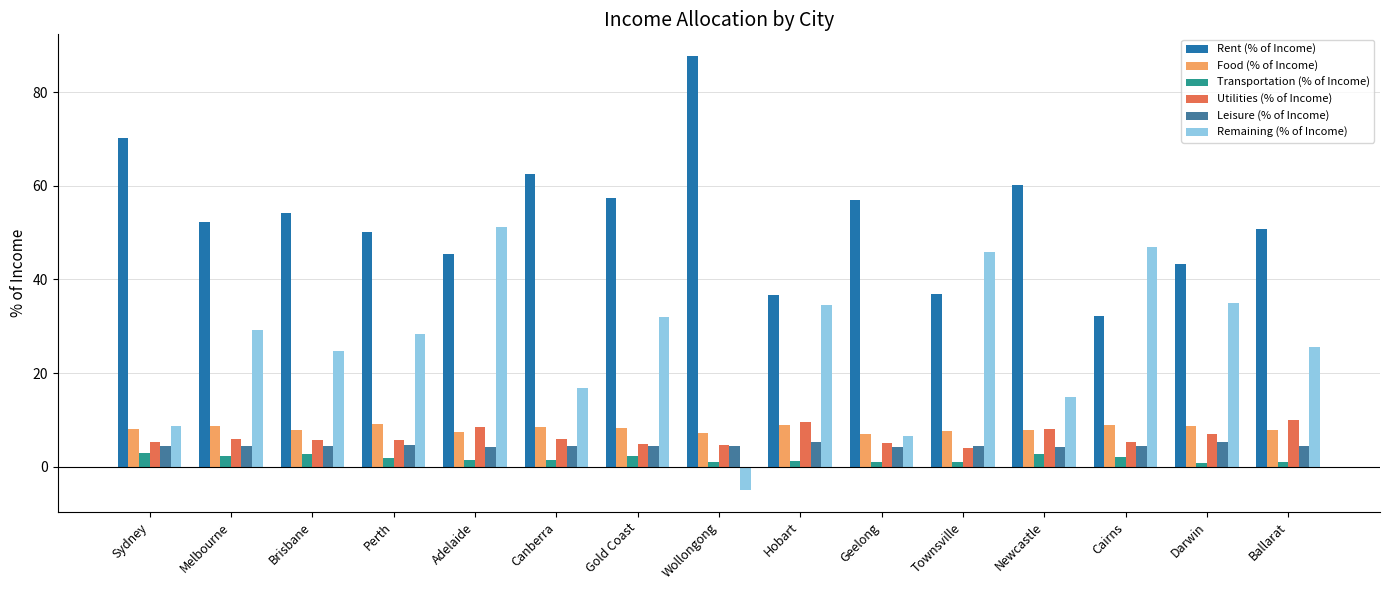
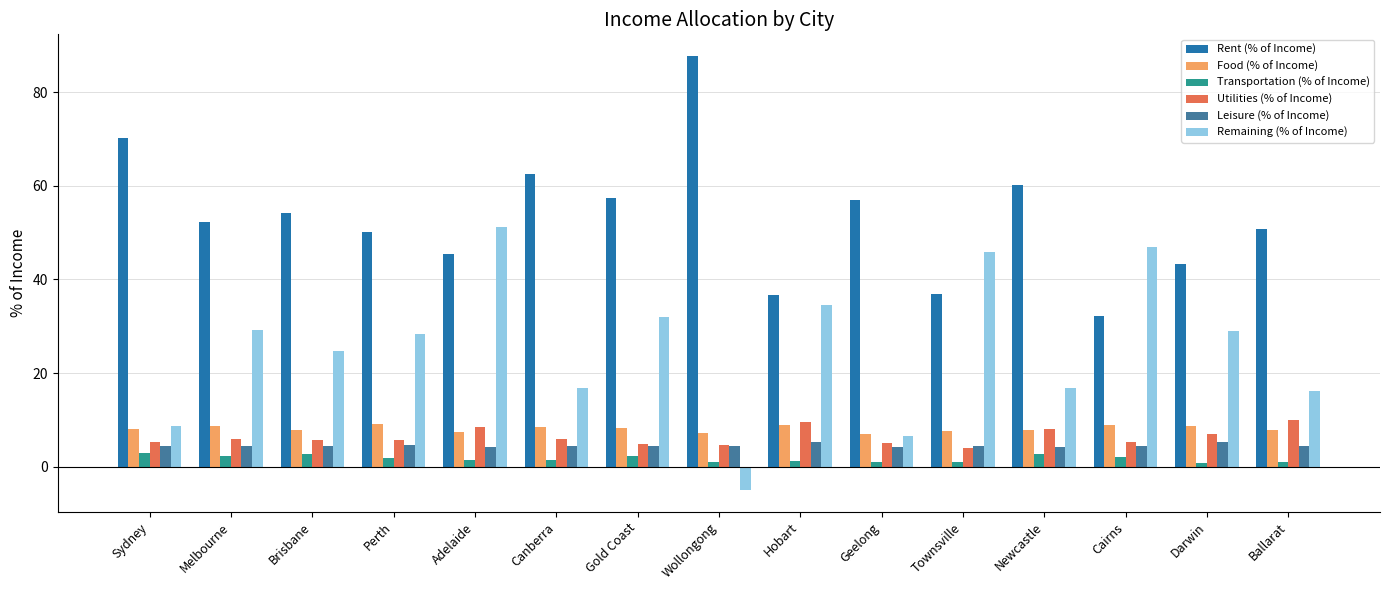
  {
    "Remaining (% of Income)": {
      "Sydney": 9,
      "Melbourne": 29,
      "Brisbane": 25,
      "Perth": 28,
      "Adelaide": 51,
      "Canberra": 17,
      "Gold Coast": 32,
      "Wollongong": -5,
      "Hobart": 35,
      "Geelong": 7,
      "Townsville": 46,
-     "Newcastle": 15,
+     "Newcastle": 17,
      "Cairns": 47,
-     "Darwin": 35,
-     "Ballarat": 26
+     "Darwin": 29,
+     "Ballarat": 16
    }
  }
